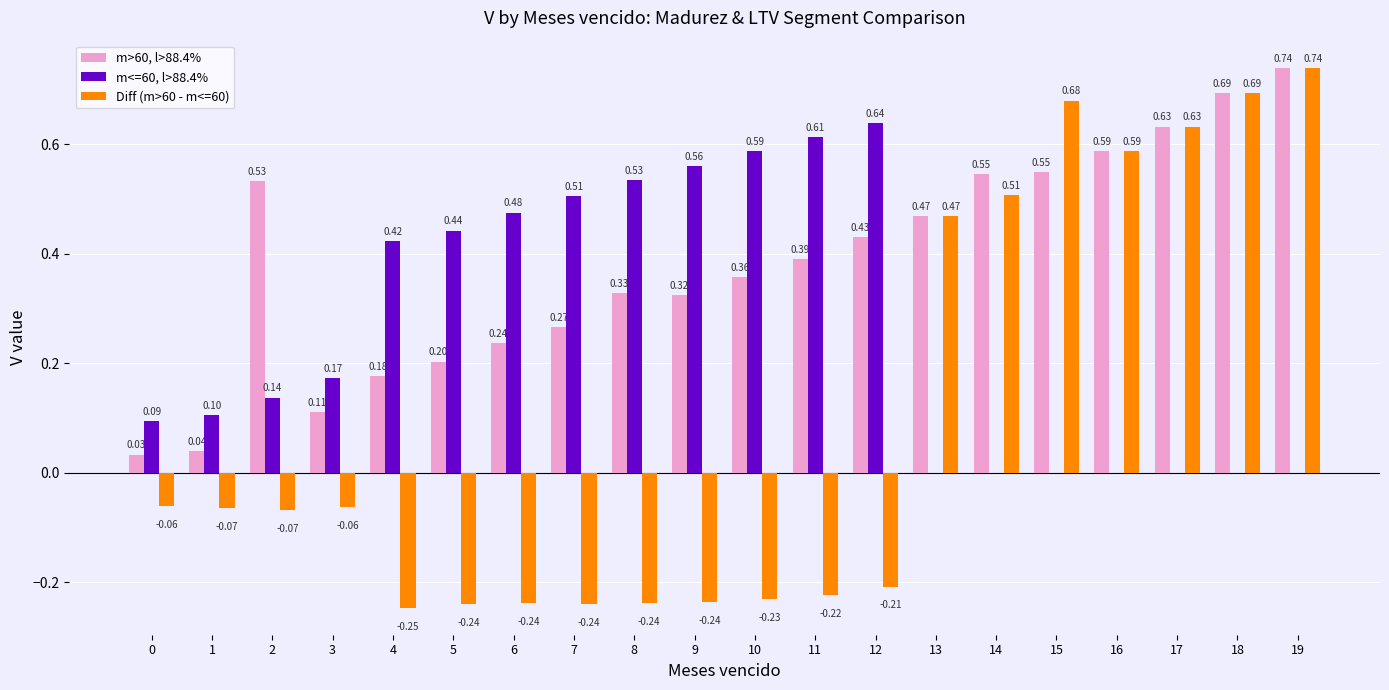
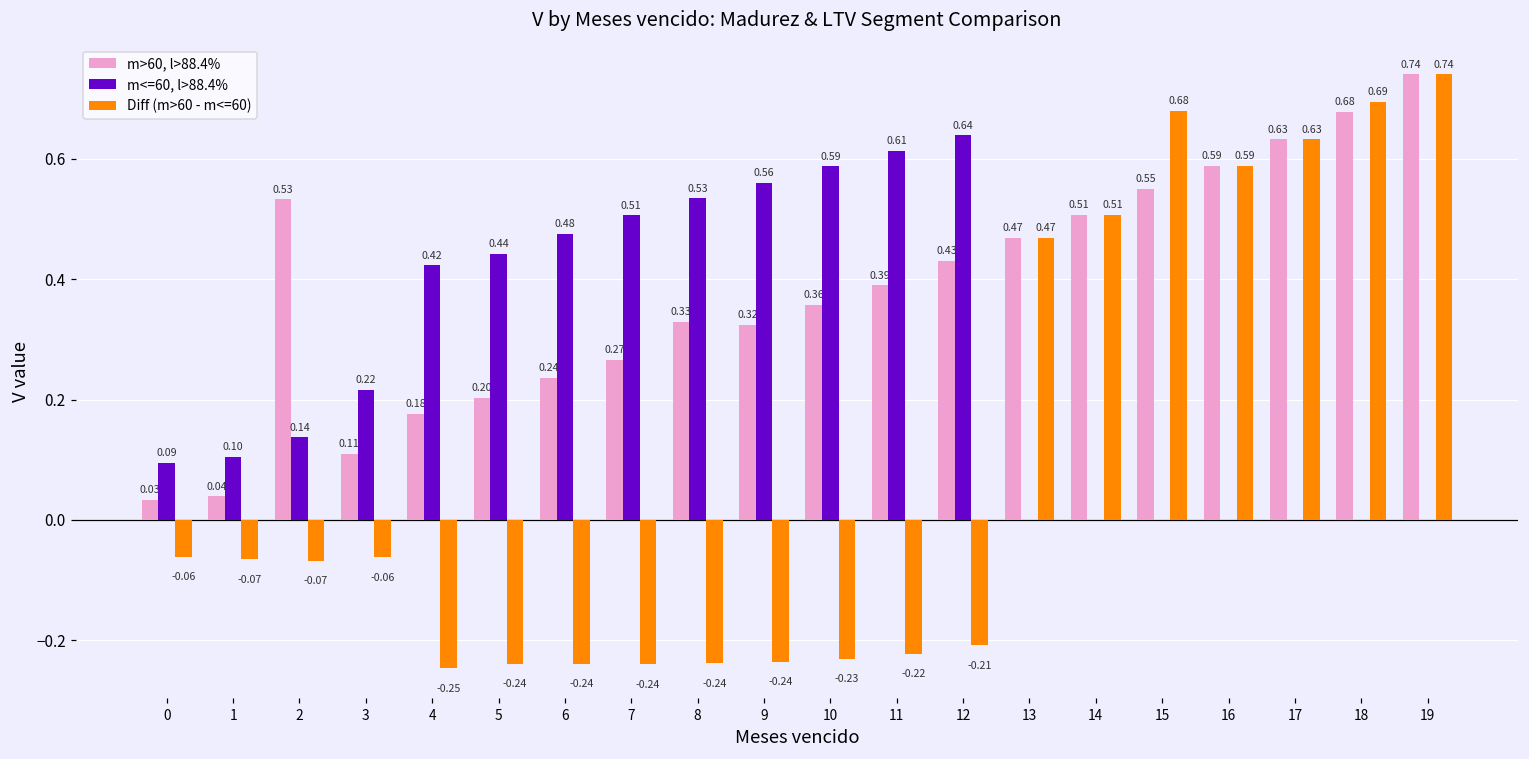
  {
    "m>60, l>88.4%": {
      "0": 0.03,
      "1": 0.04,
      "2": 0.53,
      "3": 0.11,
      "4": 0.18,
      "5": 0.20,
      "6": 0.24,
      "7": 0.27,
      "8": 0.33,
      "9": 0.32,
      "10": 0.36,
      "11": 0.39,
      "12": 0.43,
      "13": 0.47,
-     "14": 0.55,
+     "14": 0.51,
      "15": 0.55,
      "16": 0.59,
      "17": 0.63,
-     "18": 0.69,
+     "18": 0.68,
      "19": 0.74
    },
    "m<=60, l>88.4%": {
      "0": 0.09,
      "1": 0.10,
      "2": 0.14,
-     "3": 0.17,
+     "3": 0.22,
      "4": 0.42,
      "5": 0.44,
      "6": 0.48,
      "7": 0.51,
      "8": 0.53,
      "9": 0.56,
      "10": 0.59,
      "11": 0.61,
      "12": 0.64
    },
    "Diff (m>60 - m<=60)": {
      "0": -0.06,
      "1": -0.07,
      "2": -0.07,
      "3": -0.06,
      "4": -0.25,
      "5": -0.24,
      "6": -0.24,
      "7": -0.24,
      "8": -0.24,
      "9": -0.24,
      "10": -0.23,
      "11": -0.22,
      "12": -0.21,
      "13": 0.47,
      "14": 0.51,
      "15": 0.68,
      "16": 0.59,
      "17": 0.63,
      "18": 0.69,
      "19": 0.74
    }
  }
